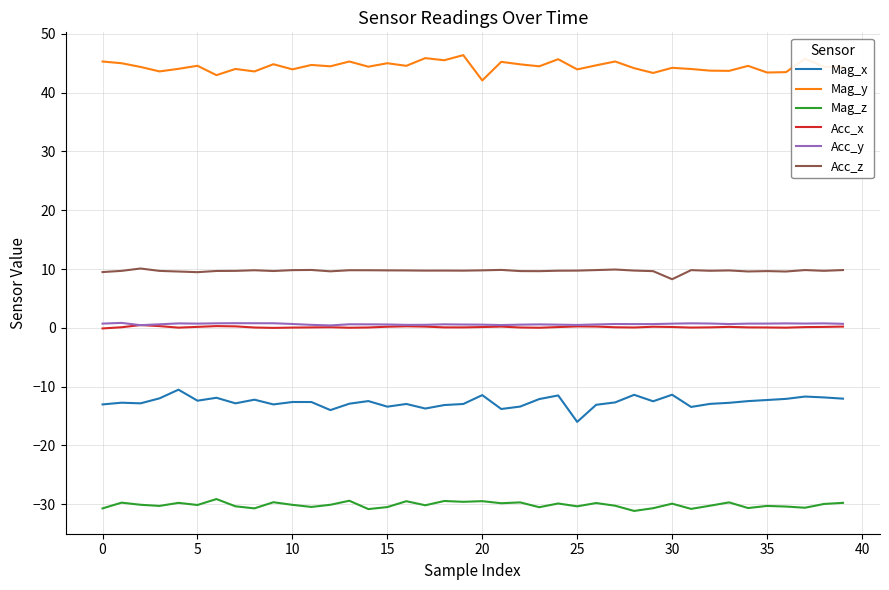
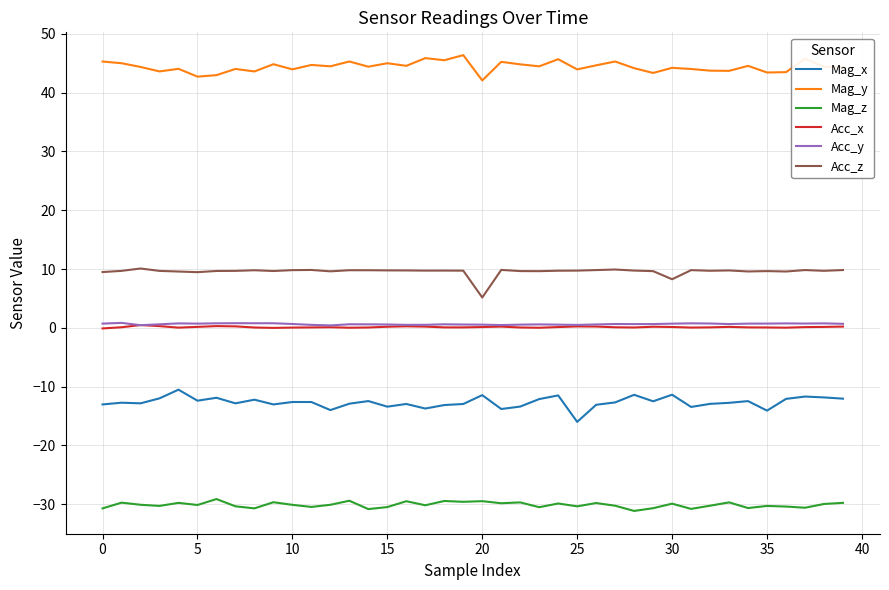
  {
    "Mag_x": {
      "0": -13,
      "5": -12,
      "10": -13,
      "15": -13,
      "20": -11,
      "25": -16,
      "30": -11,
-     "35": -12
+     "35": -14
    },
    "Mag_y": {
      "0": 45,
-     "5": 45,
+     "5": 43,
      "10": 44,
      "15": 45,
      "20": 42,
      "25": 44,
      "30": 44,
      "35": 43
    },
    "Mag_z": {
      "0": -31,
      "5": -30,
      "10": -30,
      "15": -30,
      "20": -29,
      "25": -30,
      "30": -30,
      "35": -30
    },
    "Acc_x": {
      "0": 0,
      "5": 0,
      "10": 0,
      "30": 0,
      "35": 0
    },
    "Acc_y": {
      "0": 1,
      "5": 1,
      "10": 1,
      "30": 1,
      "35": 1
    },
    "Acc_z": {
      "0": 9,
      "5": 9,
      "10": 10,
      "15": 10,
-     "20": 10,
+     "20": 5,
      "25": 10,
      "30": 8,
      "35": 10
    }
  }
